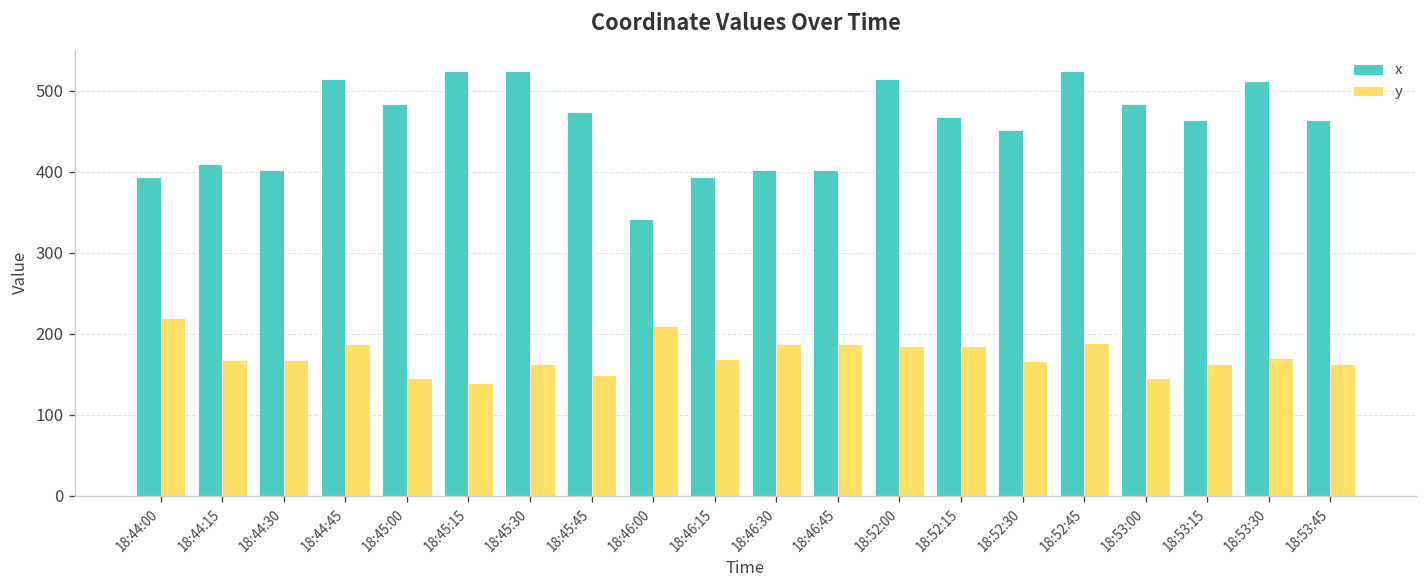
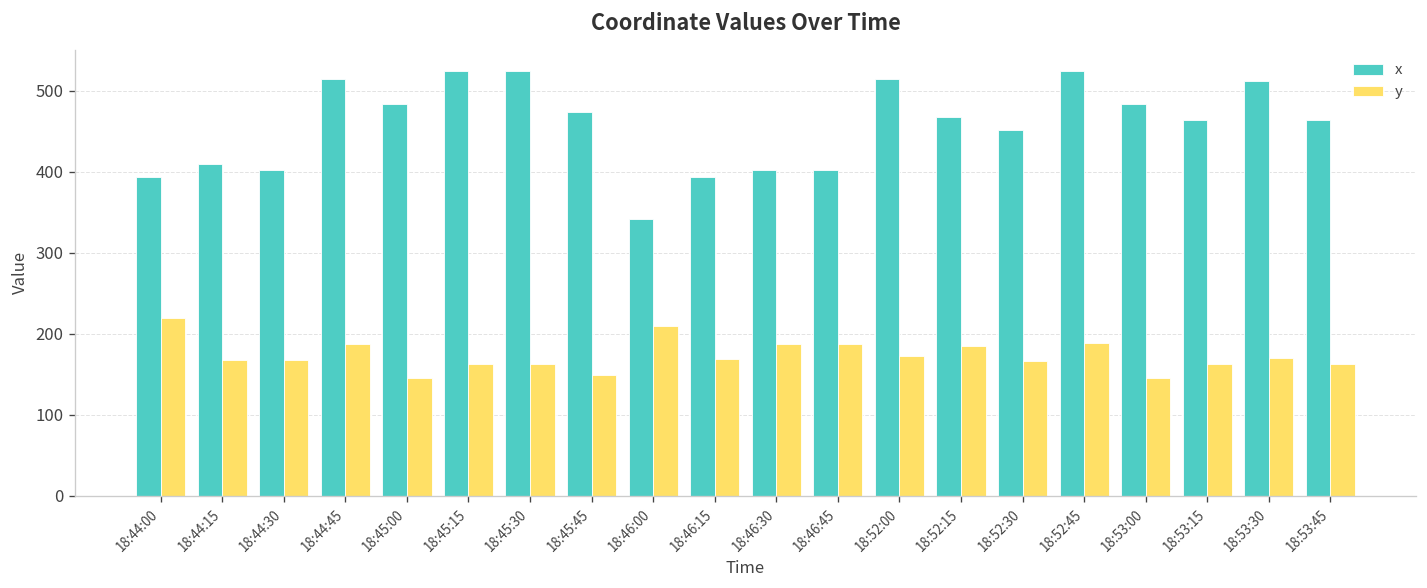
  {
    "x": {
      "18:44:00": 390,
      "18:44:15": 410,
      "18:44:30": 400,
      "18:44:45": 510,
      "18:45:00": 480,
      "18:45:15": 520,
      "18:45:30": 520,
      "18:45:45": 470,
      "18:46:00": 340,
      "18:46:15": 390,
      "18:46:30": 400,
      "18:46:45": 400,
      "18:52:00": 520,
      "18:52:15": 470,
      "18:52:30": 450,
      "18:52:45": 520,
      "18:53:00": 480,
      "18:53:15": 460,
      "18:53:30": 510,
      "18:53:45": 460
    },
    "y": {
      "18:44:00": 220,
      "18:44:15": 170,
      "18:44:30": 170,
      "18:44:45": 190,
      "18:45:00": 150,
-     "18:45:15": 140,
+     "18:45:15": 160,
      "18:45:30": 160,
      "18:45:45": 150,
      "18:46:00": 210,
      "18:46:15": 170,
      "18:46:30": 190,
      "18:46:45": 190,
-     "18:52:00": 190,
+     "18:52:00": 170,
      "18:52:15": 190,
      "18:52:30": 170,
      "18:52:45": 190,
      "18:53:00": 150,
      "18:53:15": 160,
      "18:53:30": 170,
      "18:53:45": 160
    }
  }
